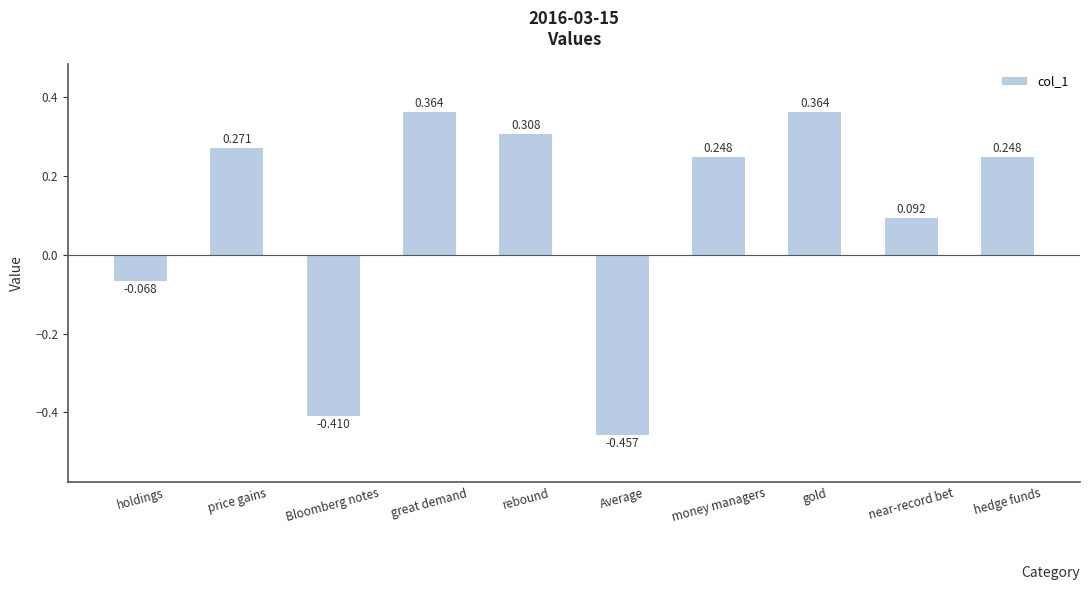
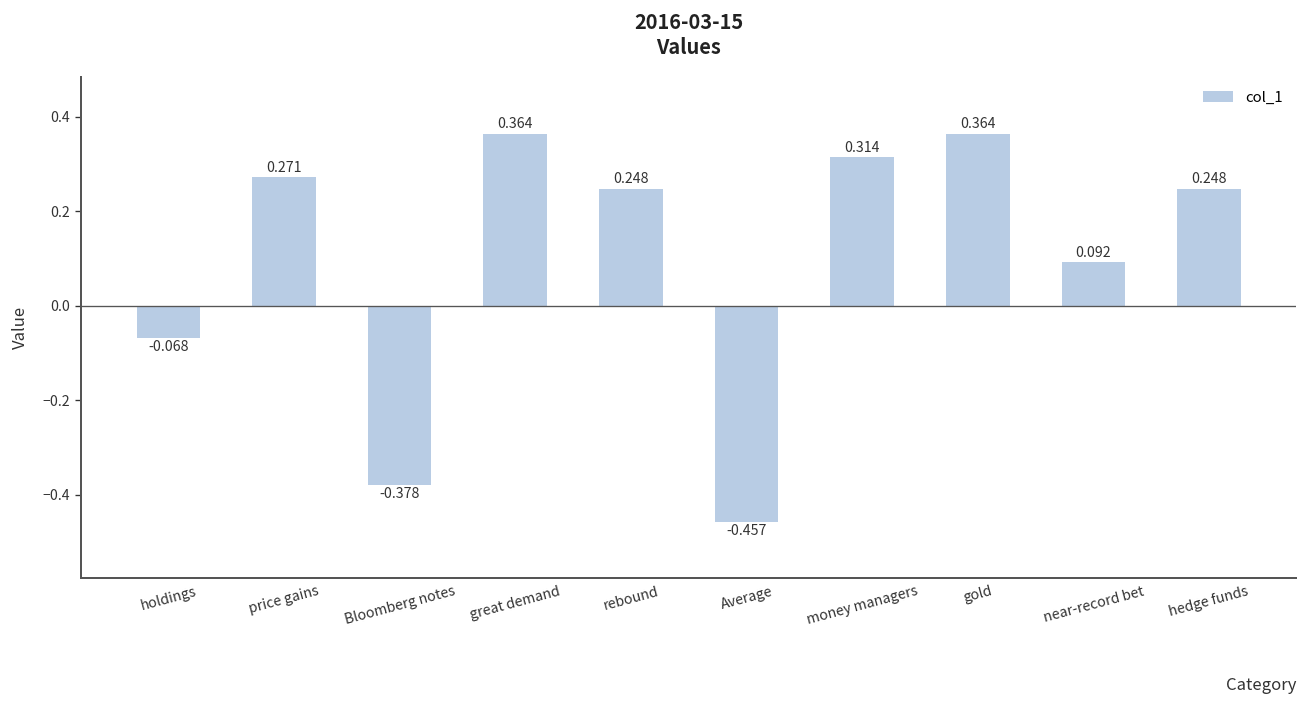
  {
    "holdings": -0.068,
    "price gains": 0.271,
-   "Bloomberg notes": -0.410,
+   "Bloomberg notes": -0.378,
    "great demand": 0.364,
-   "rebound": 0.308,
+   "rebound": 0.248,
    "Average": -0.457,
-   "money managers": 0.248,
+   "money managers": 0.314,
    "gold": 0.364,
    "near-record bet": 0.092,
    "hedge funds": 0.248
  }
